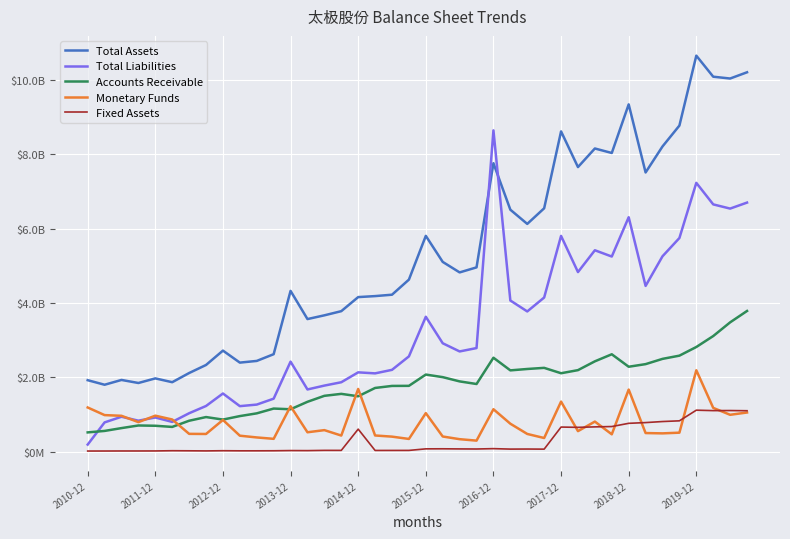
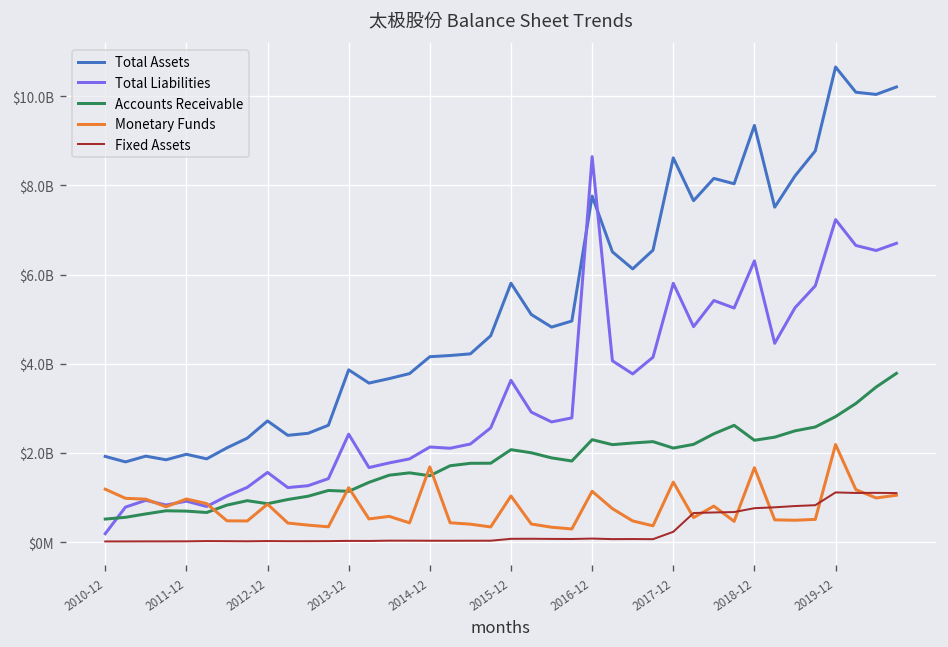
  {
    "Total Assets": {
      "2010-12": "$1900000000",
      "2011-12": "$2000000000",
      "2012-12": "$2700000000",
-     "2013-12": "$4300000000",
+     "2013-12": "$3900000000",
      "2014-12": "$4200000000",
      "2015-12": "$5800000000",
      "2016-12": "$7800000000",
      "2017-12": "$8600000000",
      "2018-12": "$9300000000",
      "2019-12": "$10700000000"
    },
    "Total Liabilities": {
      "2010-12": "$200000000",
      "2012-12": "$1600000000",
      "2013-12": "$2400000000",
      "2014-12": "$2100000000",
      "2015-12": "$3600000000",
      "2016-12": "$8600000000",
      "2017-12": "$5800000000",
      "2018-12": "$6300000000",
      "2019-12": "$7200000000"
    },
    "Accounts Receivable": {
      "2010-12": "$500000000",
      "2011-12": "$700000000",
      "2013-12": "$1100000000",
      "2014-12": "$1500000000",
      "2015-12": "$2100000000",
-     "2016-12": "$2500000000",
+     "2016-12": "$2300000000",
      "2017-12": "$2100000000",
      "2018-12": "$2300000000",
      "2019-12": "$2800000000"
    },
    "Monetary Funds": {
      "2010-12": "$1200000000",
      "2013-12": "$1200000000",
      "2014-12": "$1700000000",
      "2015-12": "$1000000000",
      "2016-12": "$1100000000",
      "2017-12": "$1300000000",
      "2018-12": "$1700000000",
      "2019-12": "$2200000000"
    },
    "Fixed Assets": {
      "2010-12": "$0",
      "2011-12": "$0",
      "2012-12": "$0",
      "2013-12": "$0",
-     "2014-12": "$600000000",
+     "2014-12": "$0",
      "2015-12": "$100000000",
      "2016-12": "$100000000",
-     "2017-12": "$700000000",
+     "2017-12": "$200000000",
      "2018-12": "$800000000",
      "2019-12": "$1100000000"
    }
  }
